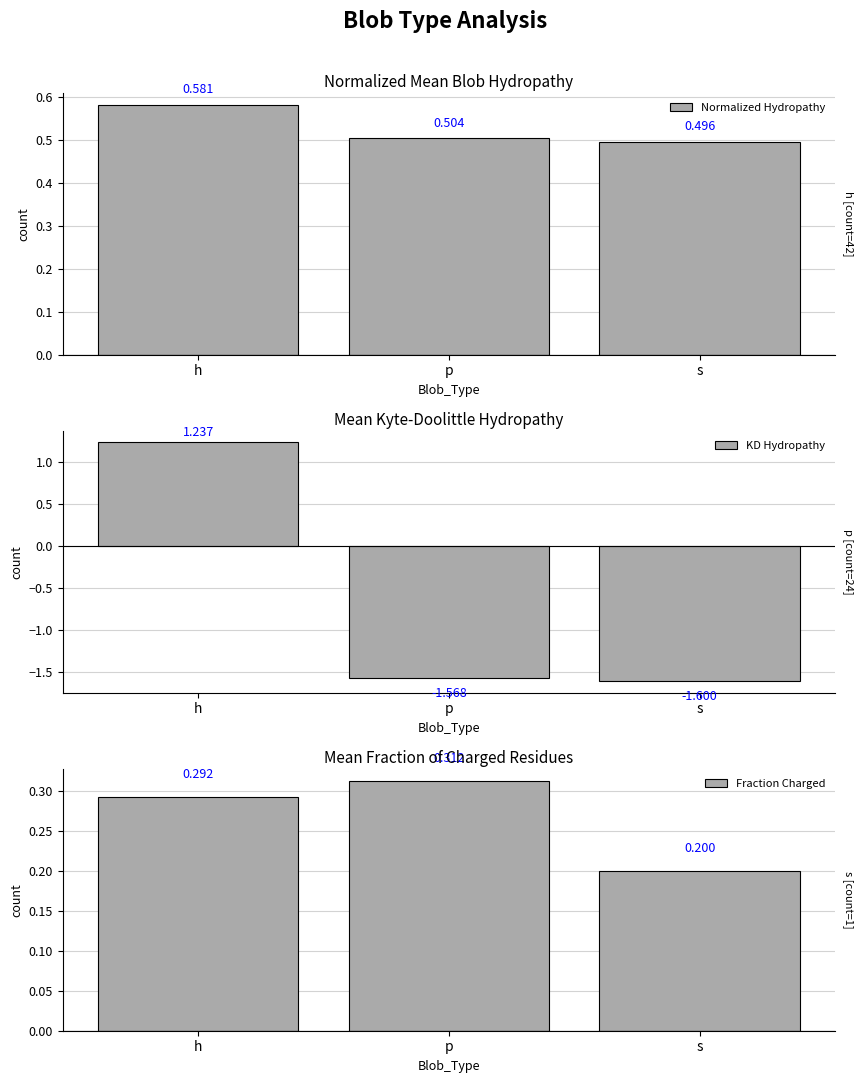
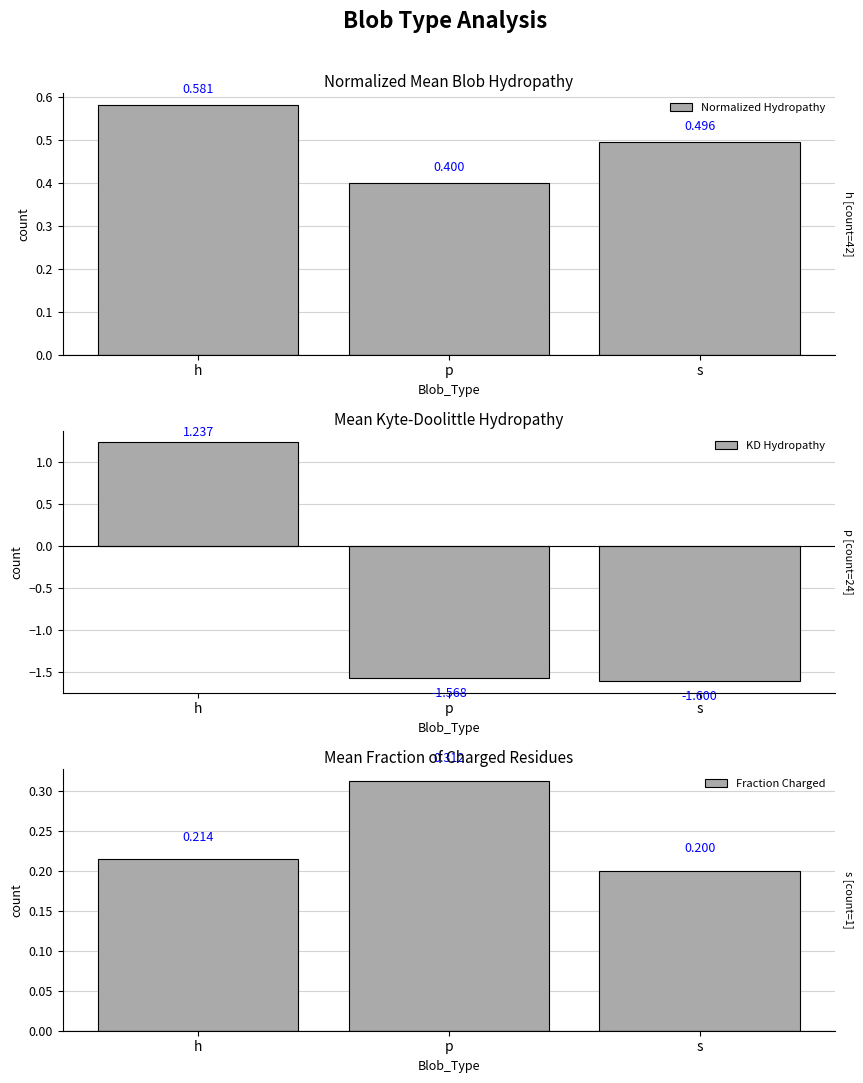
  {
    "Normalized Mean Blob Hydropathy": {
      "h": 0.581,
-     "p": 0.504,
+     "p": 0.400,
      "s": 0.496
    },
    "Mean Kyte-Doolittle Hydropathy": {
      "h": 1.237,
      "p": -1.568,
      "s": -1.600
    },
    "Mean Fraction of Charged Residues": {
-     "h": 0.292,
+     "h": 0.214,
      "p": 0.312,
      "s": 0.200
    }
  }
